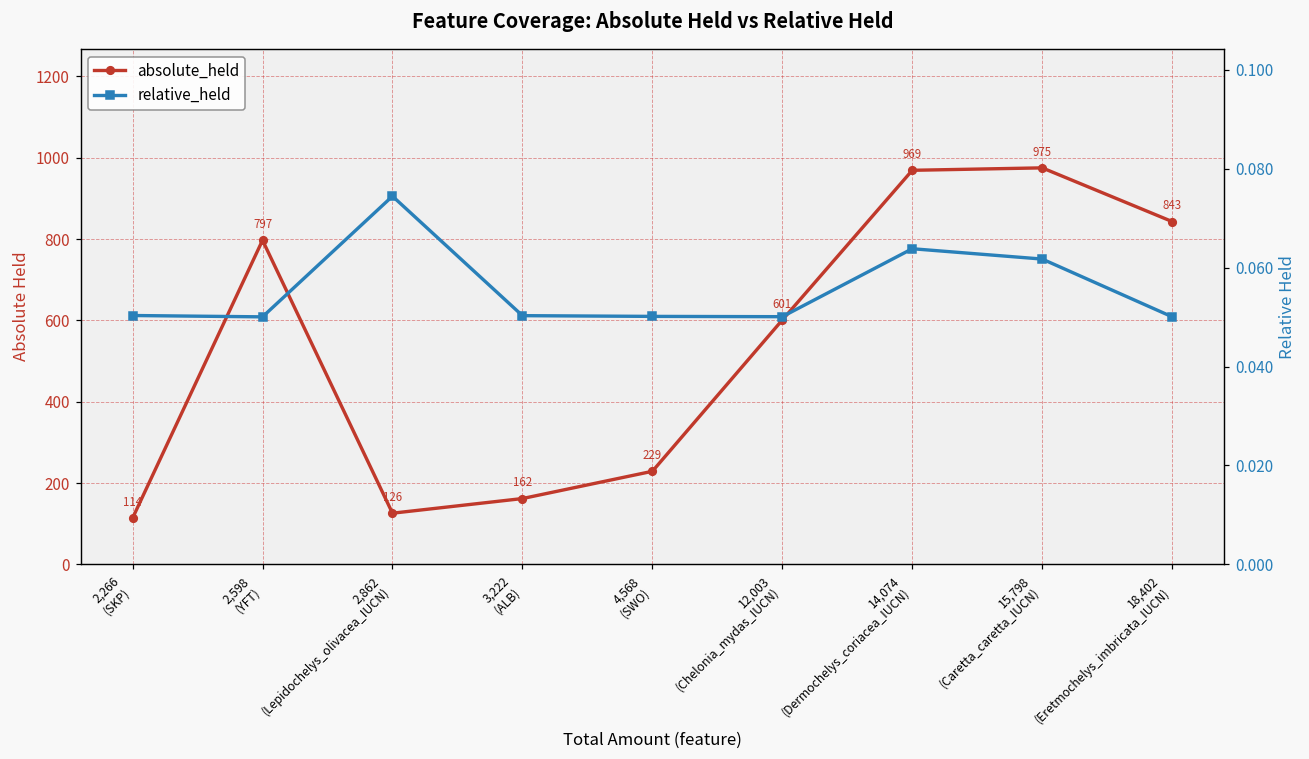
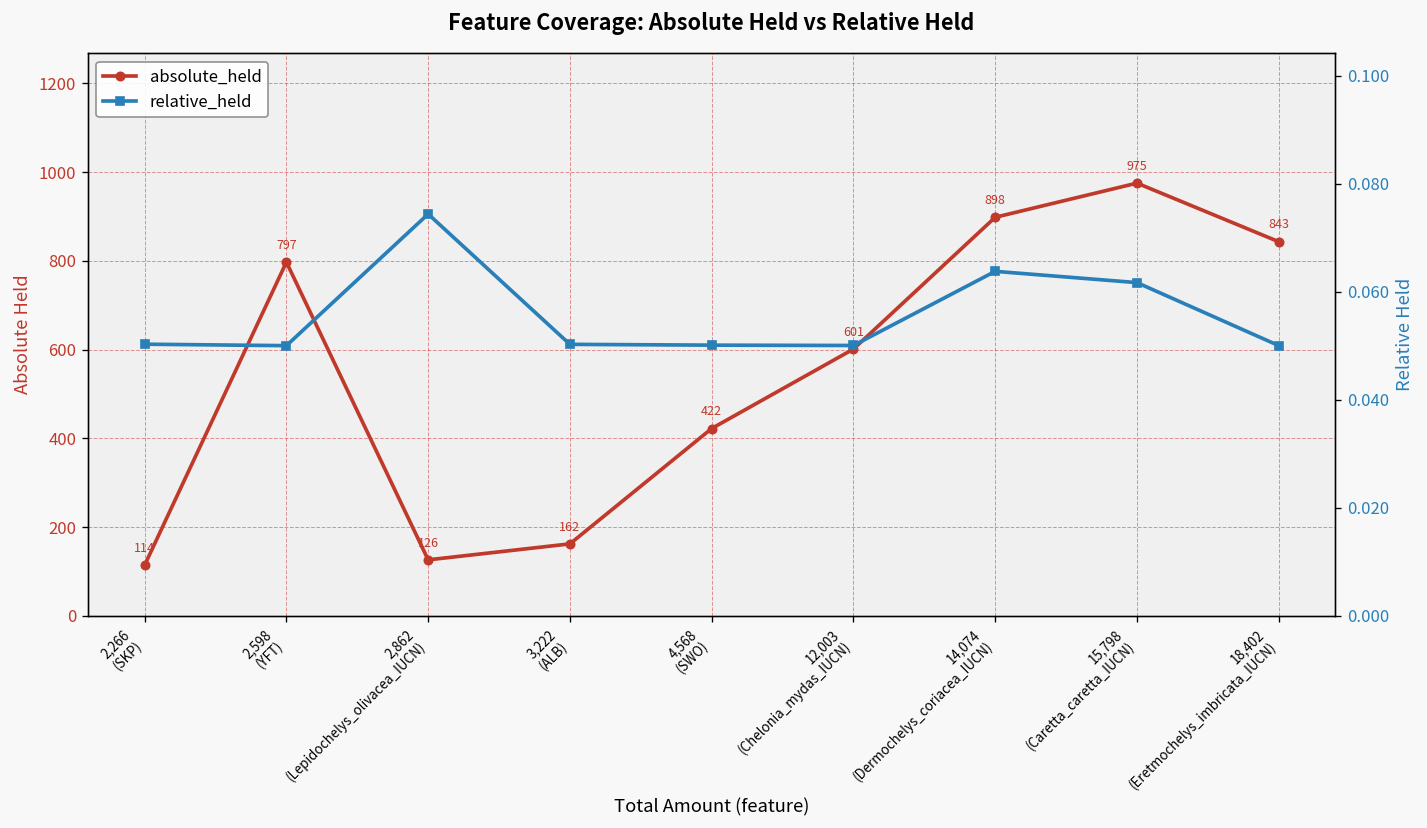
  {
    "absolute_held": {
      "2,266 (SKP)": 114,
      "2,598 (YFT)": 797,
      "2,862 (Lepidochelys_olivacea_IUCN)": 126,
      "3,222 (ALB)": 162,
-     "4,568 (SWO)": 229,
+     "4,568 (SWO)": 422,
      "12,003 (Chelonia_mydas_IUCN)": 601,
-     "14,074 (Dermochelys_coriacea_IUCN)": 969,
+     "14,074 (Dermochelys_coriacea_IUCN)": 898,
      "15,798 (Caretta_caretta_IUCN)": 975,
      "18,402 (Eretmochelys_imbricata_IUCN)": 843
    }
  }
